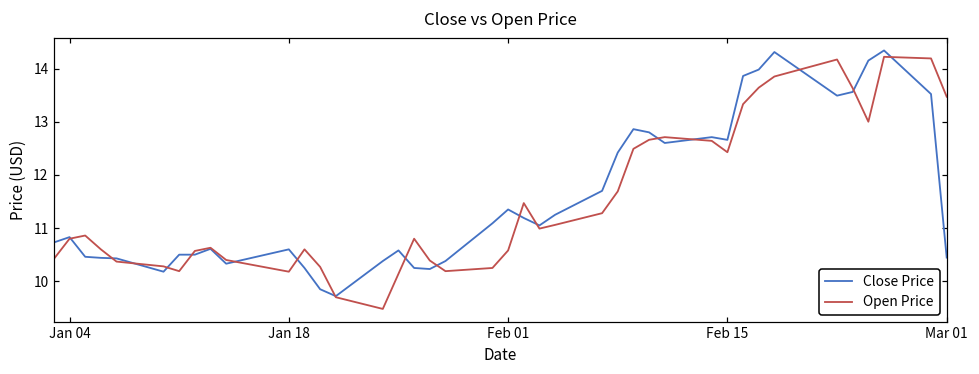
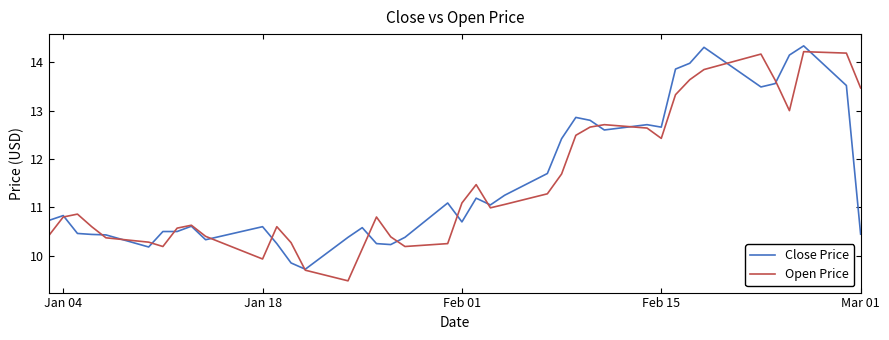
  {
    "Close Price": {
      "Jan 18": 10.6,
-     "Feb 01": 11.4,
+     "Feb 01": 10.7,
      "Feb 15": 12.7,
      "Mar 01": 10.4
    },
    "Open Price": {
-     "Jan 18": 10.2,
-     "Feb 01": 10.6,
+     "Jan 18": 9.9,
+     "Feb 01": 11.1,
      "Feb 15": 12.4,
      "Mar 01": 13.5
    }
  }
